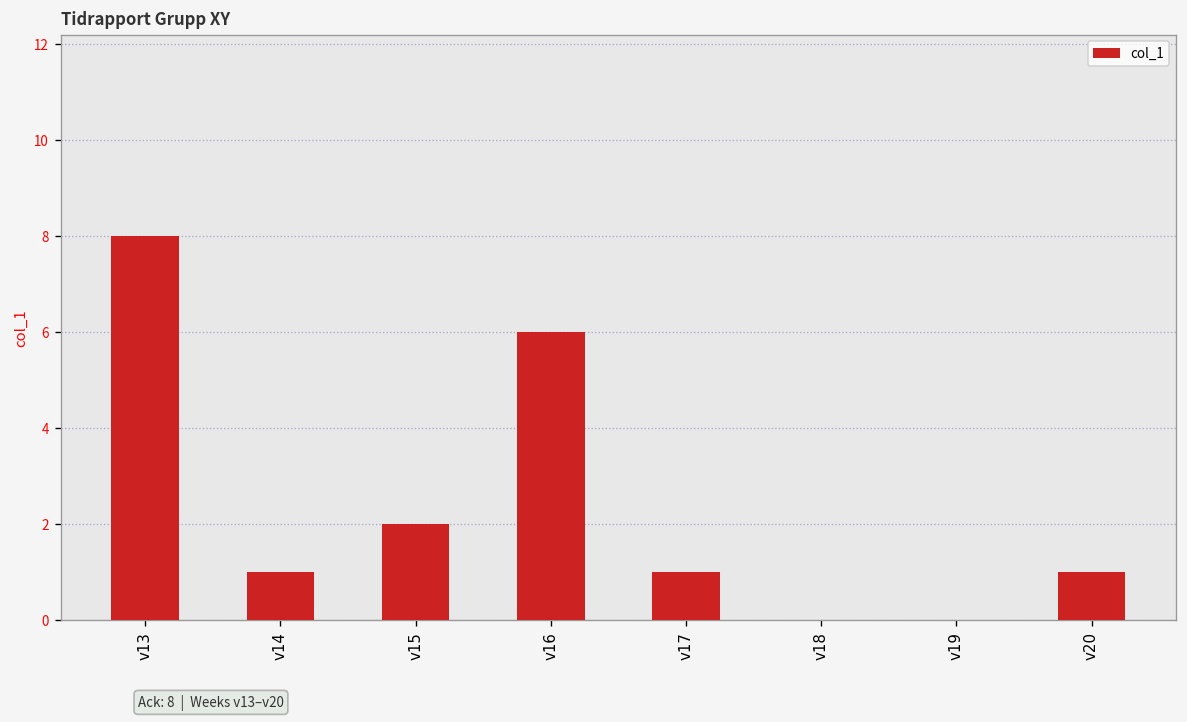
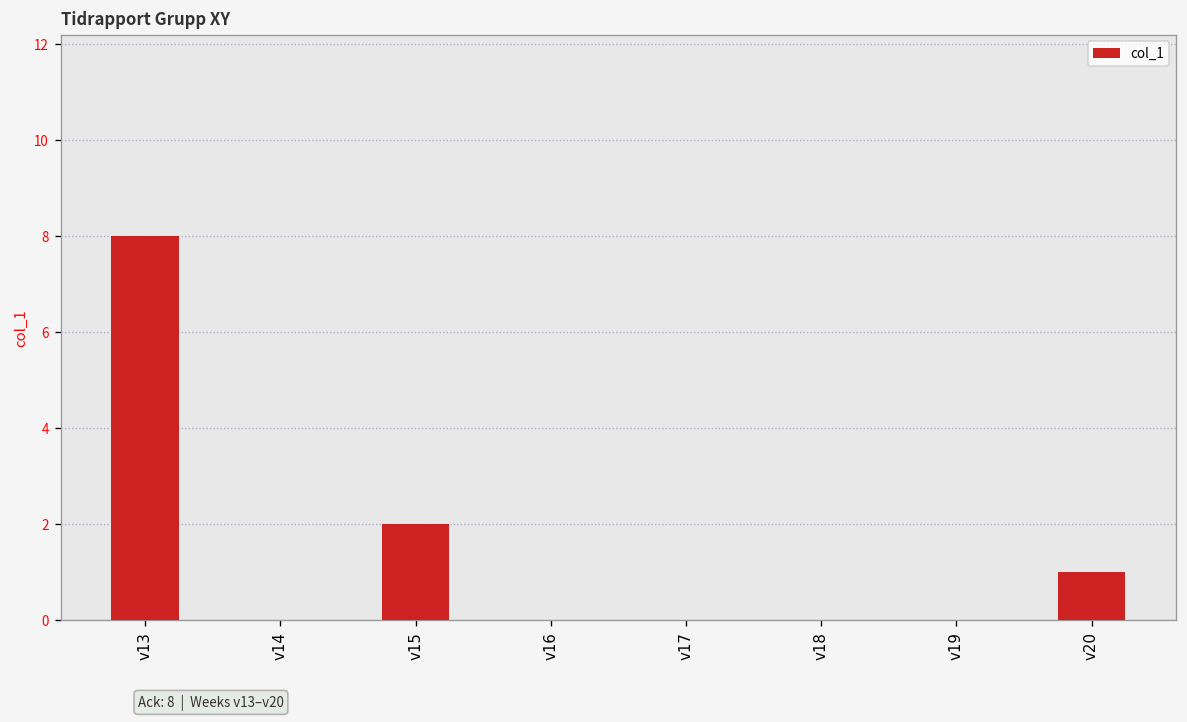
  {
    "v13": 8,
-   "v14": 1,
+   "v14": 0,
    "v15": 2,
-   "v16": 6,
-   "v17": 1,
+   "v16": 0,
+   "v17": 0,
    "v18": 0,
    "v19": 0,
    "v20": 1
  }
